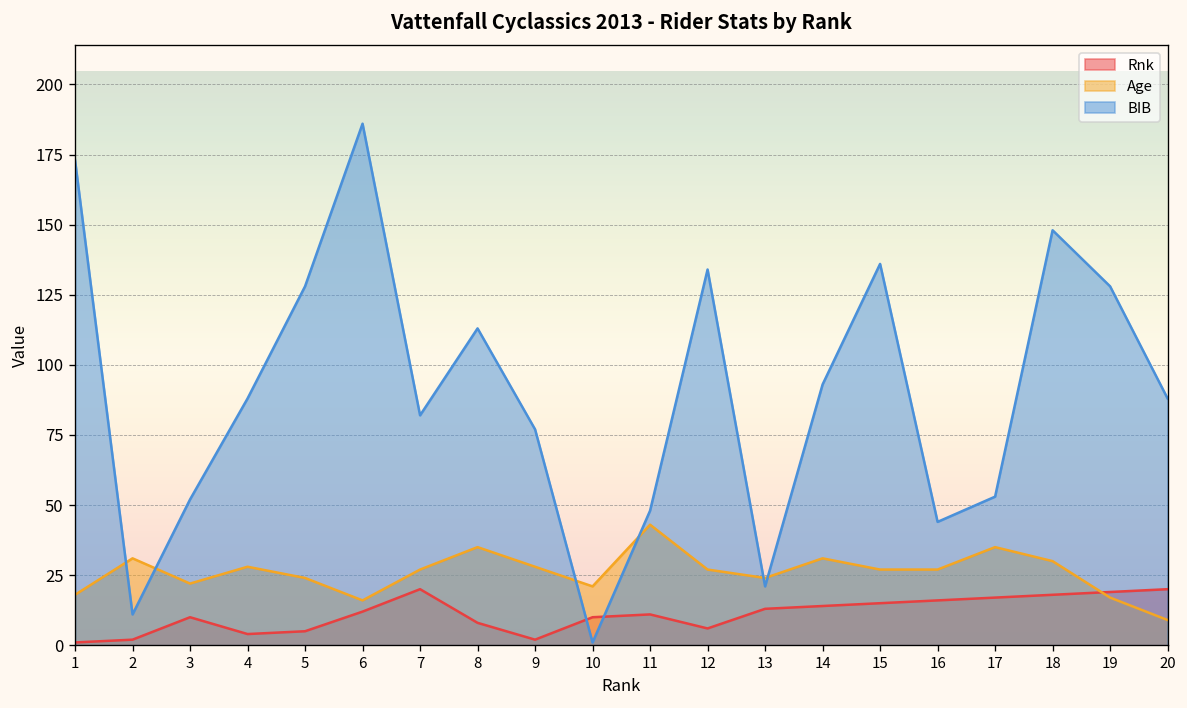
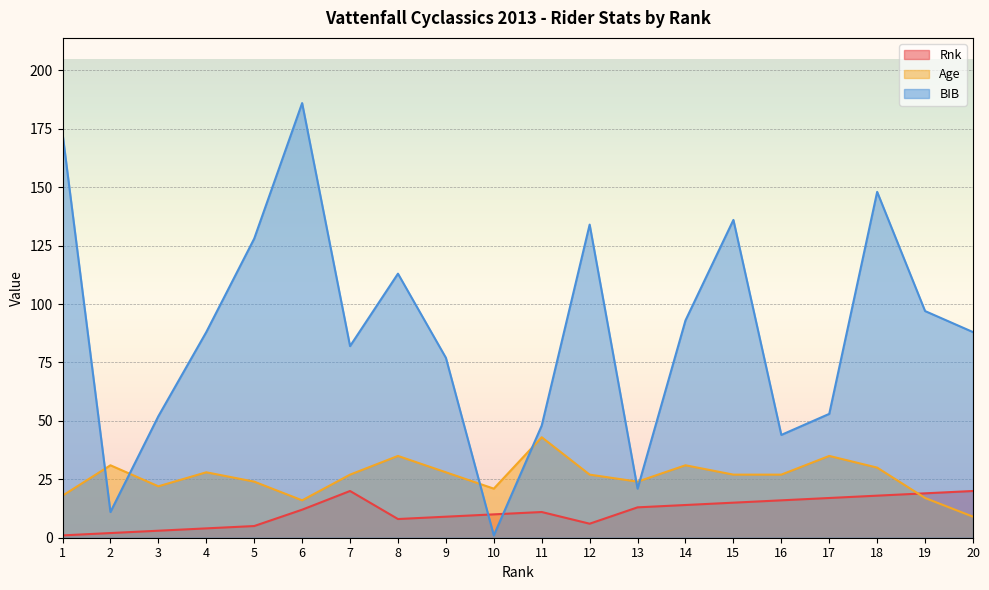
  {
    "Rnk": {
      "1": 1,
      "2": 2,
-     "3": 10,
+     "3": 3,
      "4": 4,
      "5": 5,
      "6": 12,
      "7": 20,
      "8": 8,
-     "9": 2,
+     "9": 9,
      "10": 10,
      "11": 11,
      "12": 6,
      "13": 13,
      "14": 14,
      "15": 15,
      "16": 16,
      "17": 17,
      "18": 18,
      "19": 19,
      "20": 20
    },
    "Age": {
      "1": 18,
      "2": 31,
      "3": 22,
      "4": 28,
      "5": 24,
      "6": 16,
      "7": 27,
      "8": 35,
      "9": 28,
      "10": 21,
      "11": 43,
      "12": 27,
      "13": 24,
      "14": 31,
      "15": 27,
      "16": 27,
      "17": 35,
      "18": 30,
      "19": 17,
      "20": 9
    },
    "BIB": {
      "1": 173,
      "2": 11,
      "3": 52,
      "4": 88,
      "5": 128,
      "6": 186,
      "7": 82,
      "8": 113,
      "9": 77,
      "10": 1,
      "11": 48,
      "12": 134,
      "13": 21,
      "14": 93,
      "15": 136,
      "16": 44,
      "17": 53,
      "18": 148,
-     "19": 128,
+     "19": 97,
      "20": 88
    }
  }
